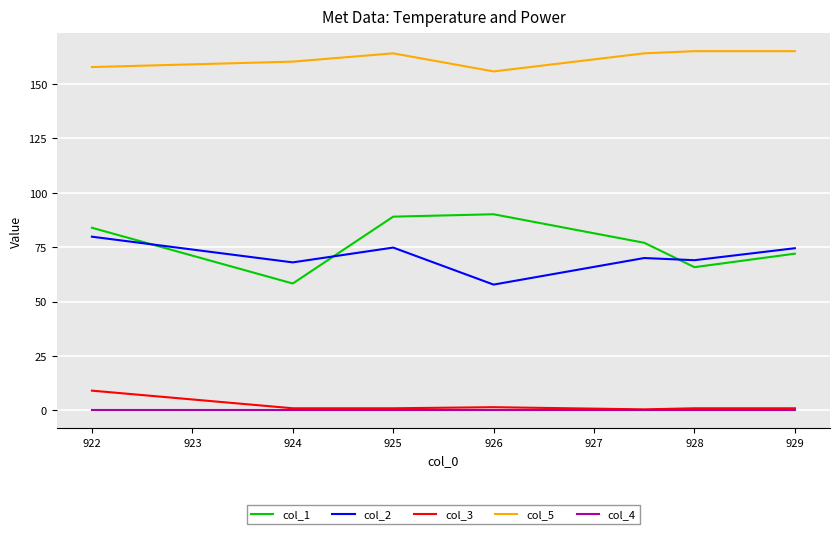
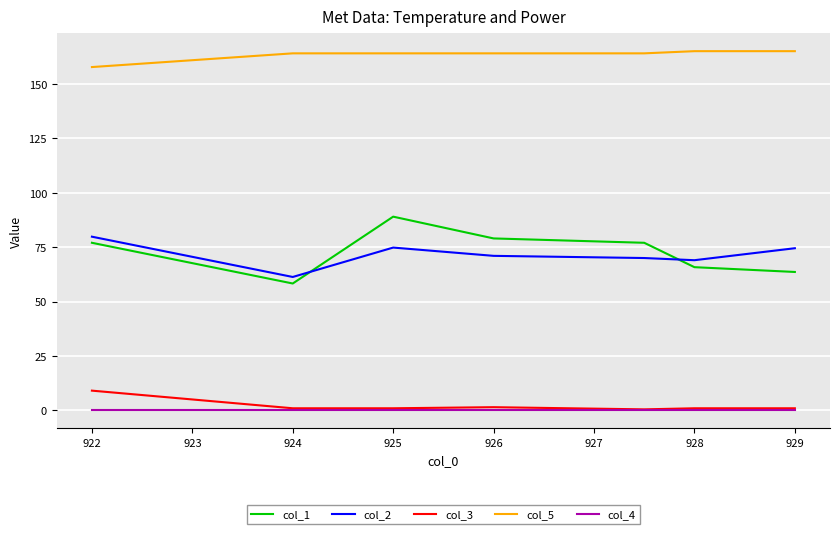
  {
    "col_1": {
-     "922": 84,
+     "922": 77,
      "924": 58,
      "925": 89,
-     "926": 90,
+     "926": 79,
      "928": 66,
-     "929": 72
+     "929": 64
    },
    "col_2": {
      "922": 80,
-     "924": 68,
+     "924": 61,
      "925": 75,
-     "926": 58,
+     "926": 71,
      "928": 69,
      "929": 75
    },
    "col_3": {
      "922": 9,
      "926": 2
    },
    "col_5": {
      "922": 158,
-     "924": 160,
+     "924": 164,
      "925": 164,
-     "926": 156,
+     "926": 164,
      "928": 165,
      "929": 165
    },
    "col_4": {
      "922": 0,
      "926": 0
    }
  }
